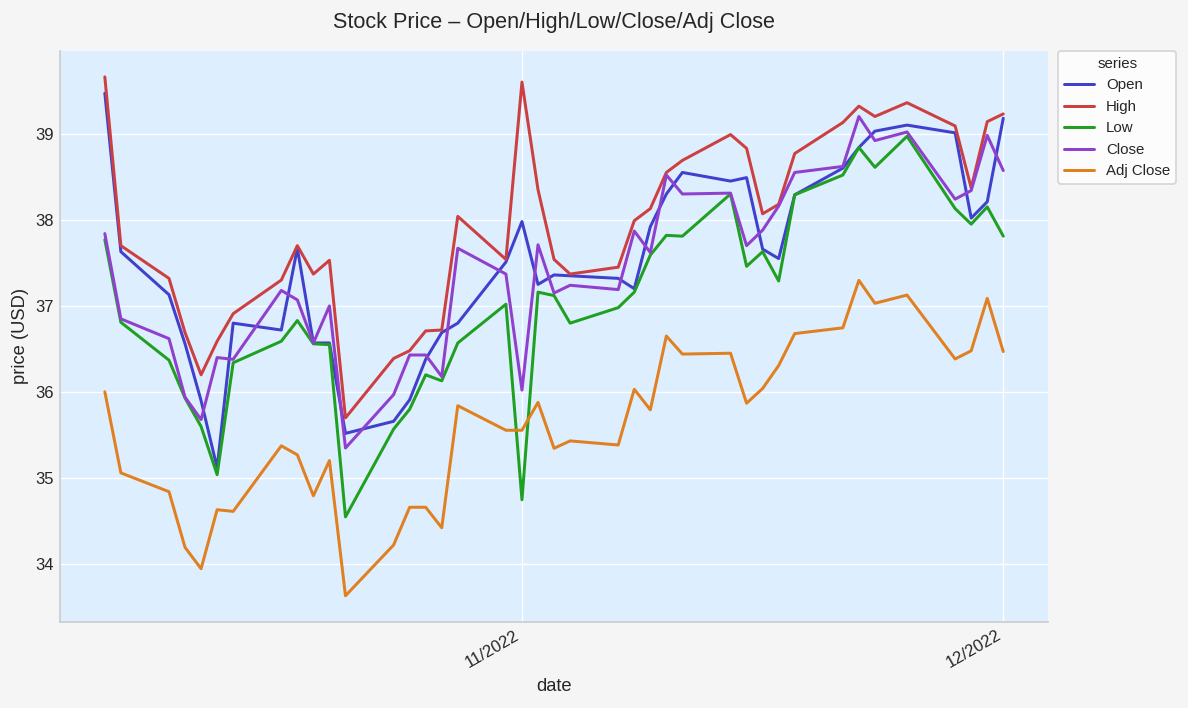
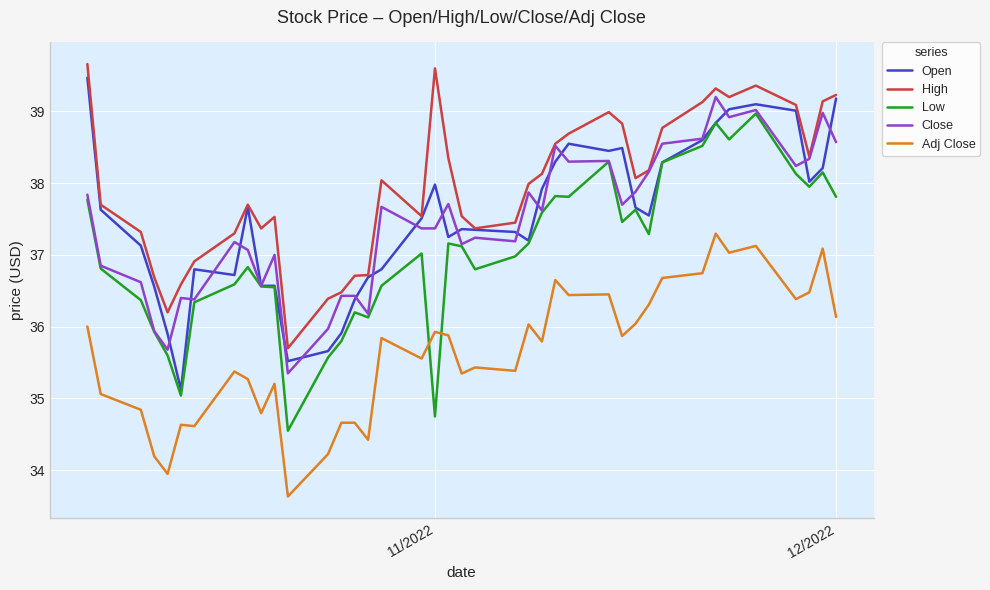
  {
    "Open": {
      "11/2022": 38.0,
      "12/2022": 39.2
    },
    "High": {
      "11/2022": 39.6,
      "12/2022": 39.2
    },
    "Low": {
      "11/2022": 34.7,
      "12/2022": 37.8
    },
    "Close": {
-     "11/2022": 36.0,
+     "11/2022": 37.4,
      "12/2022": 38.6
    },
    "Adj Close": {
-     "11/2022": 35.6,
-     "12/2022": 36.5
+     "11/2022": 35.9,
+     "12/2022": 36.1
    }
  }
